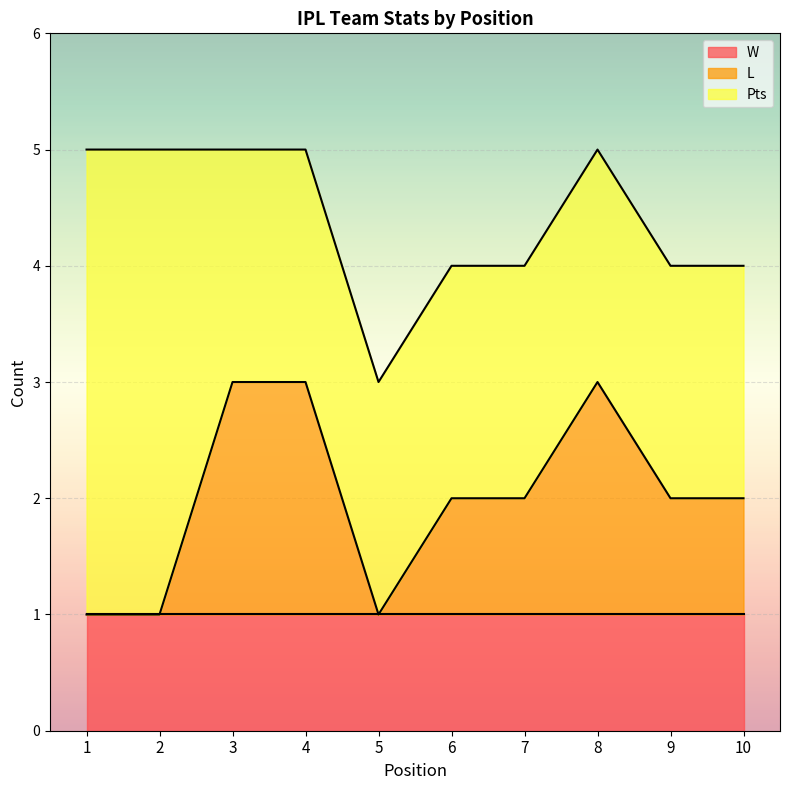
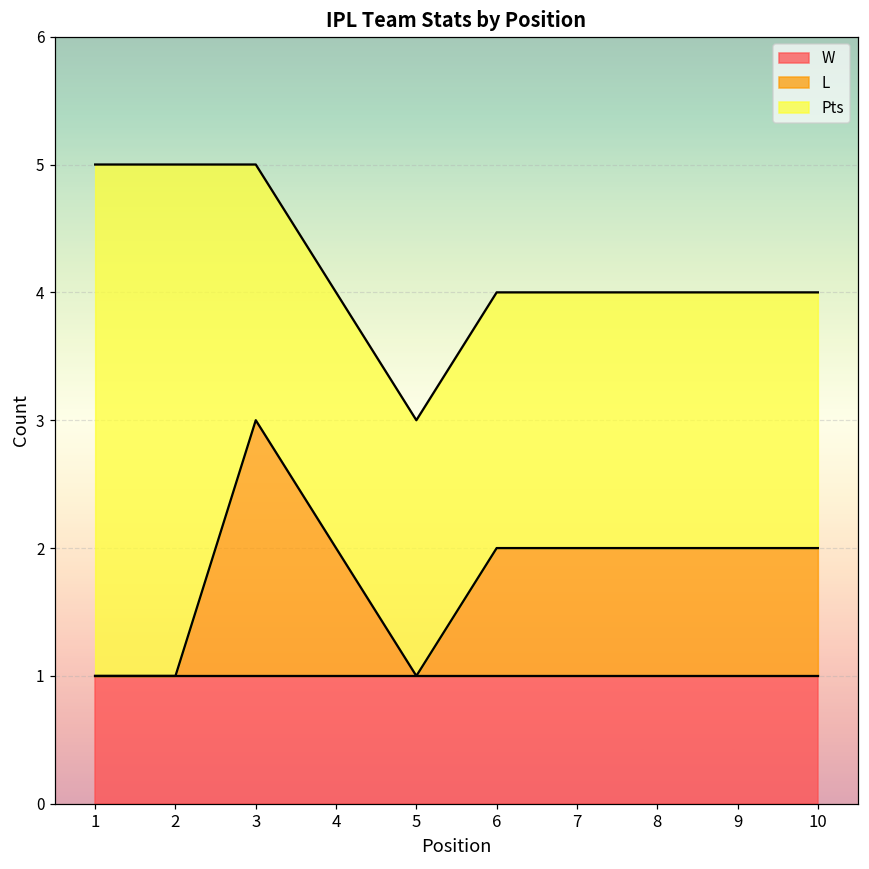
  {
    "W": {
      "3": 1,
      "4": 1,
      "6": 1,
      "7": 1,
      "8": 1,
      "9": 1,
      "10": 1
    },
    "L": {
      "3": 2,
-     "4": 2,
+     "4": 1,
      "6": 1,
      "7": 1,
-     "8": 2,
+     "8": 1,
      "9": 1,
      "10": 1
    },
    "Pts": {
      "1": 4,
      "2": 4,
      "3": 2,
      "4": 2,
      "5": 2,
      "6": 2,
      "7": 2,
      "8": 2,
      "9": 2,
      "10": 2
    }
  }
